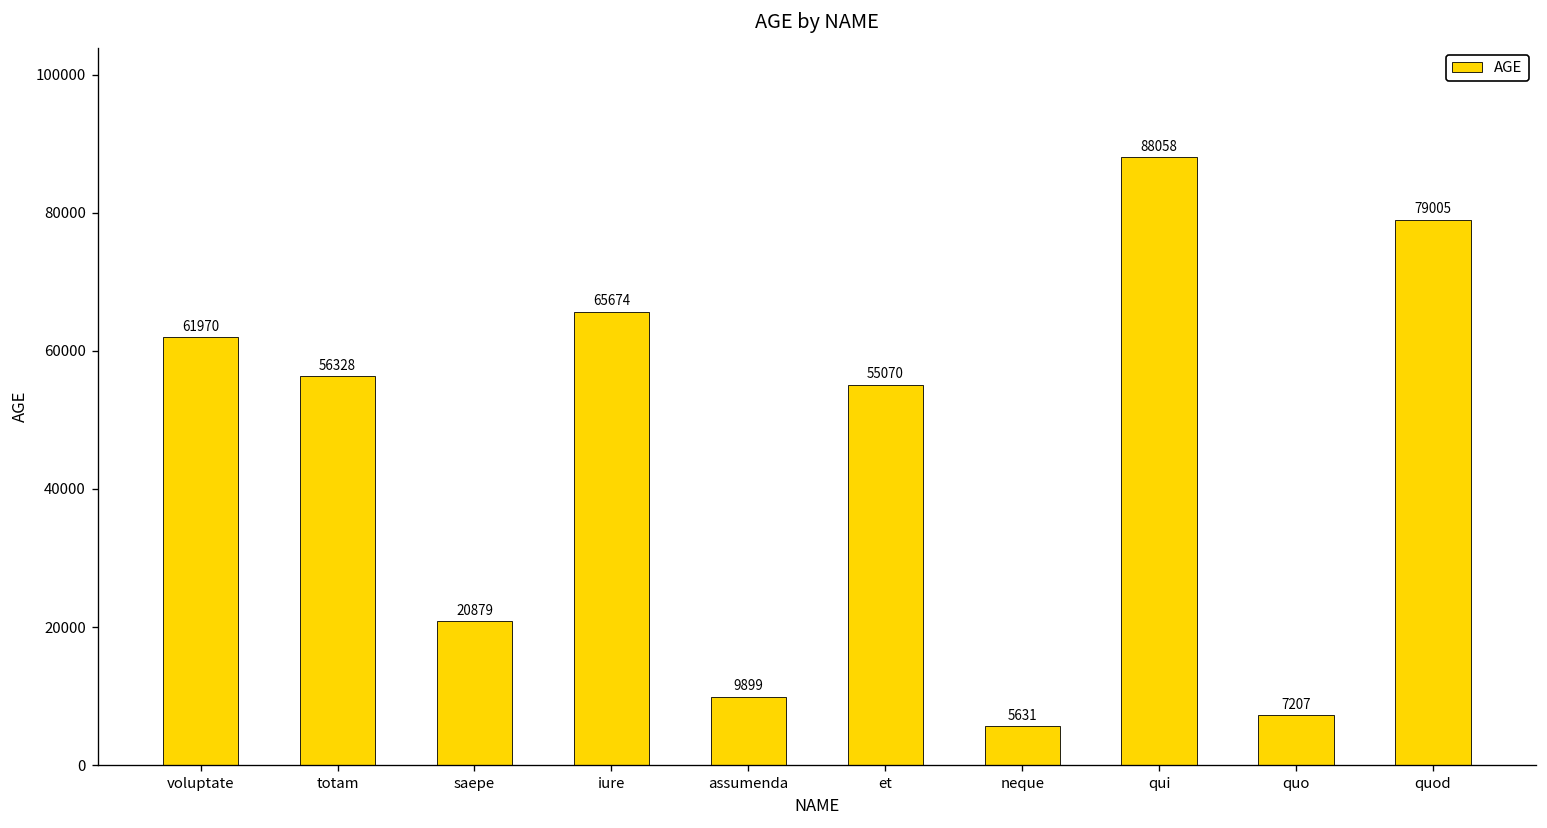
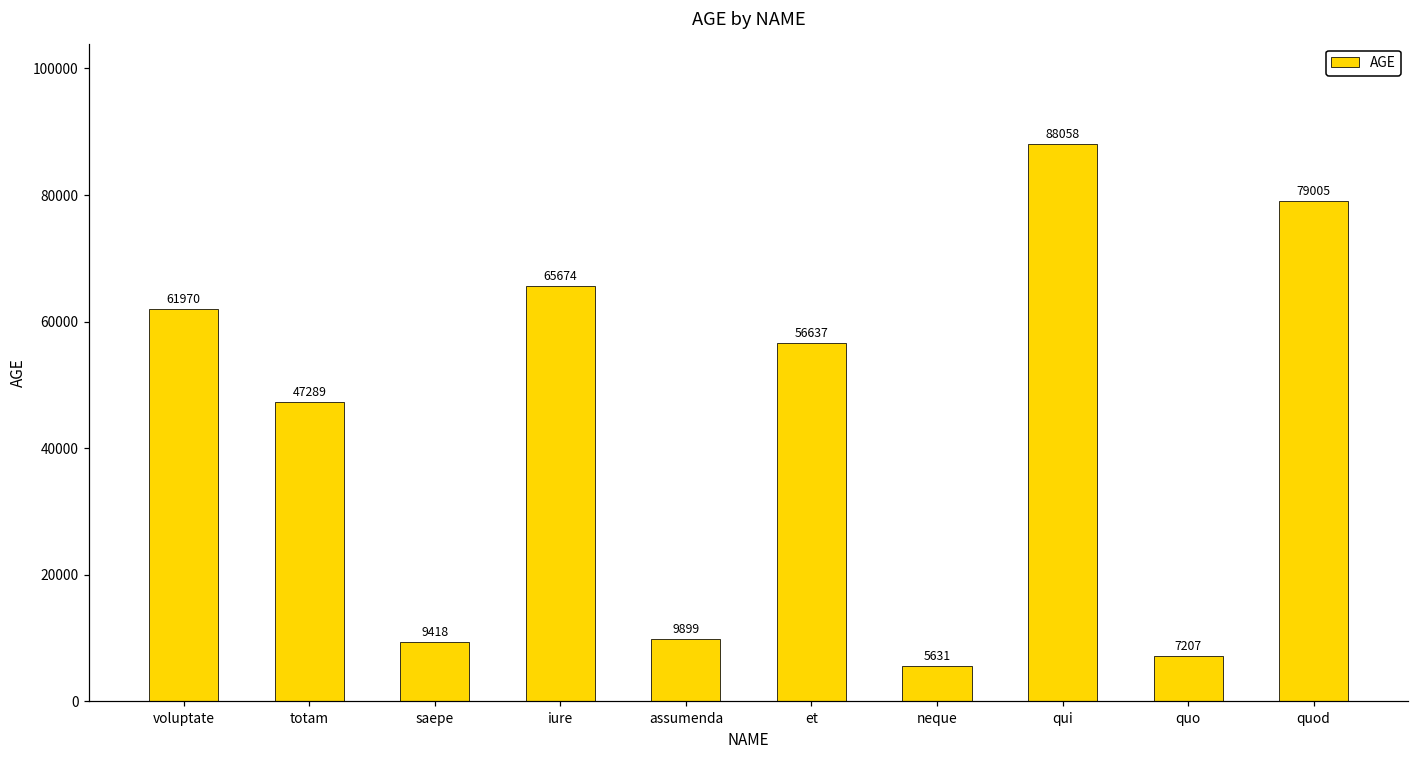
  {
    "voluptate": 61970,
-   "totam": 56328,
-   "saepe": 20879,
+   "totam": 47289,
+   "saepe": 9418,
    "iure": 65674,
    "assumenda": 9899,
-   "et": 55070,
+   "et": 56637,
    "neque": 5631,
    "qui": 88058,
    "quo": 7207,
    "quod": 79005
  }
